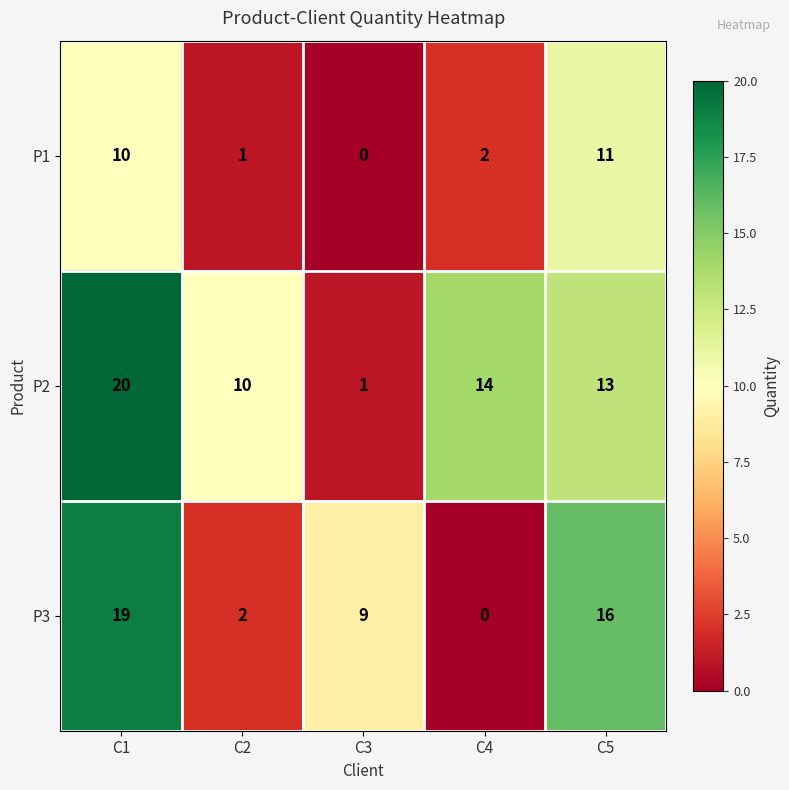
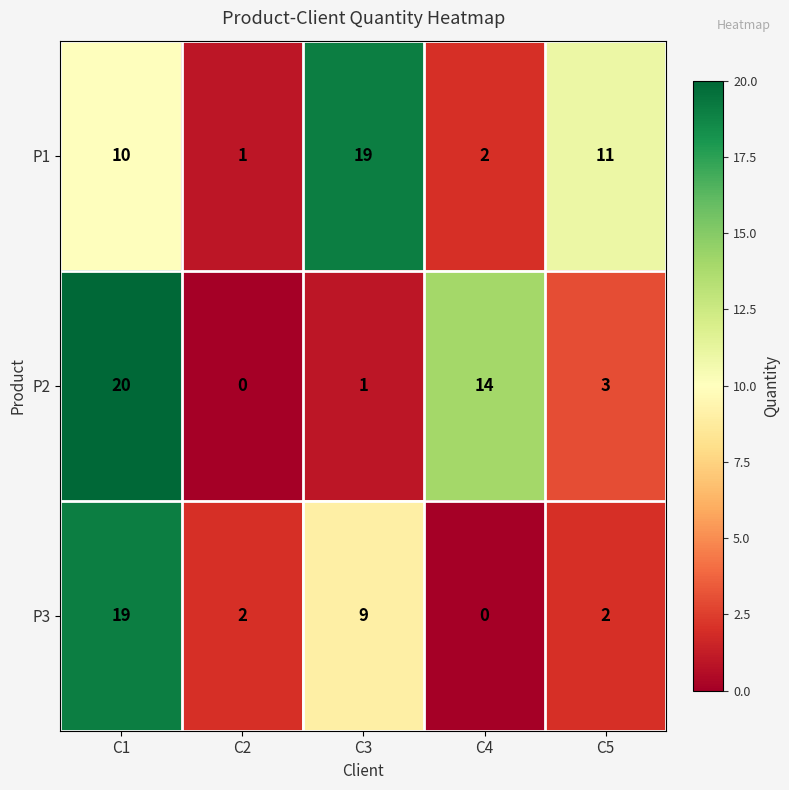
  {
    "P1": {
      "C1": 10,
      "C2": 1,
-     "C3": 0,
+     "C3": 19,
      "C4": 2,
      "C5": 11
    },
    "P2": {
      "C1": 20,
-     "C2": 10,
+     "C2": 0,
      "C3": 1,
      "C4": 14,
-     "C5": 13
+     "C5": 3
    },
    "P3": {
      "C1": 19,
      "C2": 2,
      "C3": 9,
      "C4": 0,
-     "C5": 16
+     "C5": 2
    }
  }
